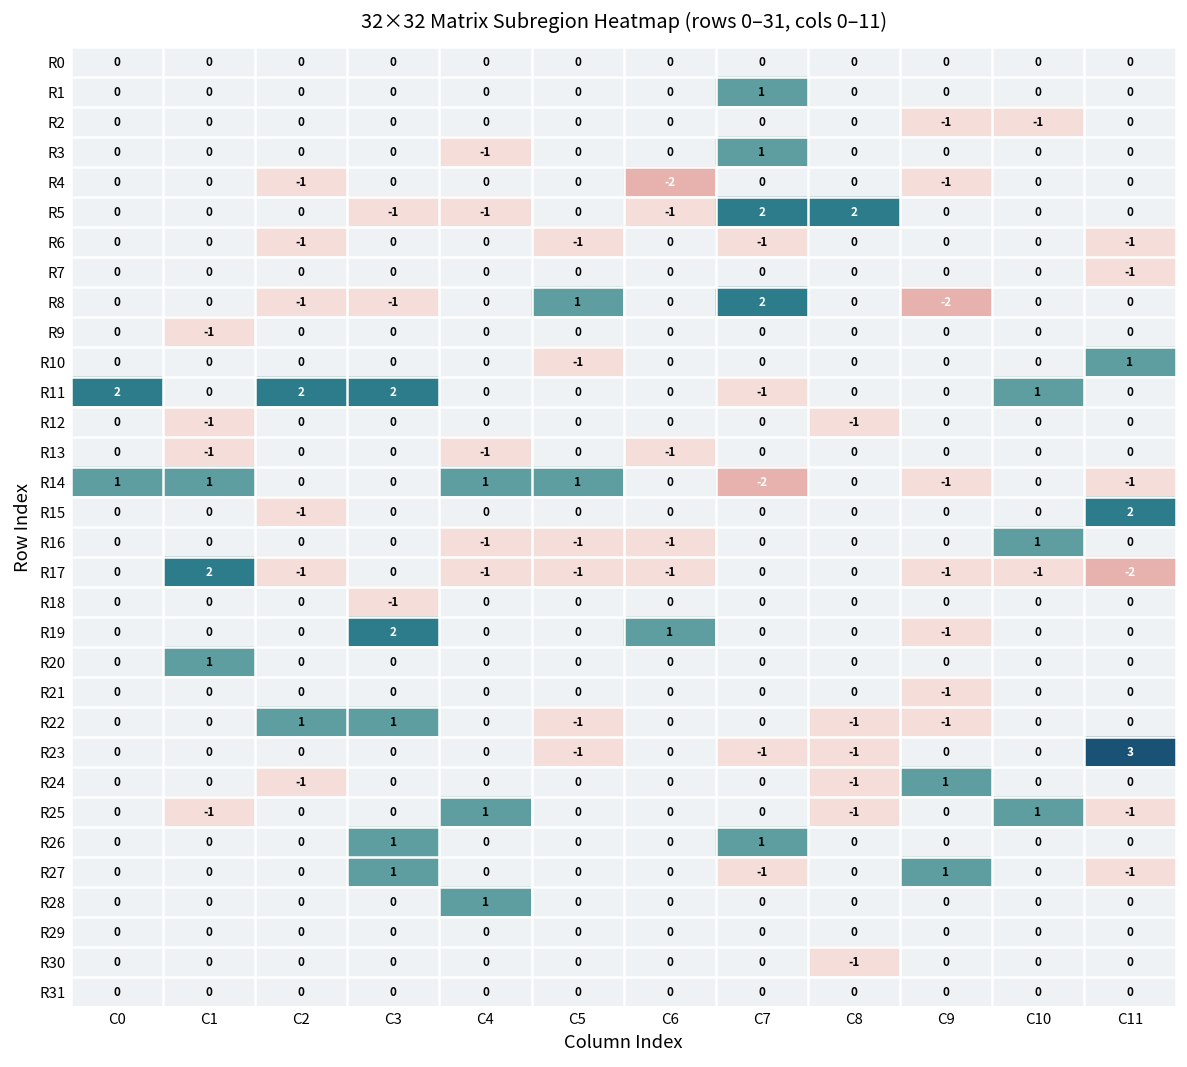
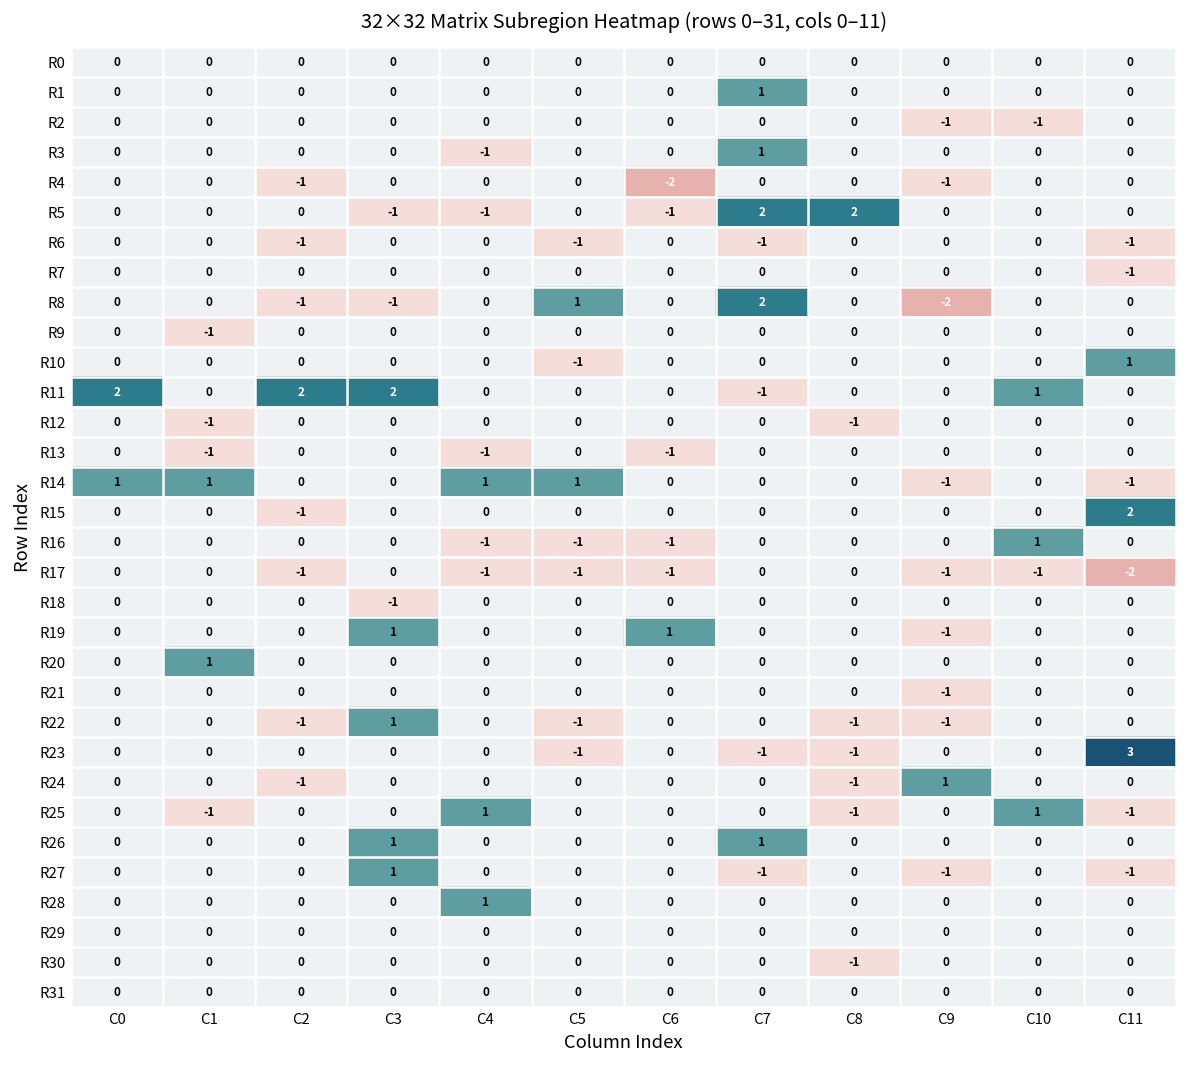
  {
    "R14": {
      "C0": 1,
      "C1": 1,
      "C2": 0,
      "C3": 0,
      "C4": 1,
      "C5": 1,
      "C6": 0,
-     "C7": -2,
+     "C7": 0,
      "C8": 0,
      "C9": -1,
      "C10": 0,
      "C11": -1
    },
    "R17": {
      "C0": 0,
-     "C1": 2,
+     "C1": 0,
      "C2": -1,
      "C3": 0,
      "C4": -1,
      "C5": -1,
      "C6": -1,
      "C7": 0,
      "C8": 0,
      "C9": -1,
      "C10": -1,
      "C11": -2
    },
    "R19": {
      "C0": 0,
      "C1": 0,
      "C2": 0,
-     "C3": 2,
+     "C3": 1,
      "C4": 0,
      "C5": 0,
      "C6": 1,
      "C7": 0,
      "C8": 0,
      "C9": -1,
      "C10": 0,
      "C11": 0
    },
    "R22": {
      "C0": 0,
      "C1": 0,
-     "C2": 1,
+     "C2": -1,
      "C3": 1,
      "C4": 0,
      "C5": -1,
      "C6": 0,
      "C7": 0,
      "C8": -1,
      "C9": -1,
      "C10": 0,
      "C11": 0
    },
    "R27": {
      "C0": 0,
      "C1": 0,
      "C2": 0,
      "C3": 1,
      "C4": 0,
      "C5": 0,
      "C6": 0,
      "C7": -1,
      "C8": 0,
-     "C9": 1,
+     "C9": -1,
      "C10": 0,
      "C11": -1
    }
  }
